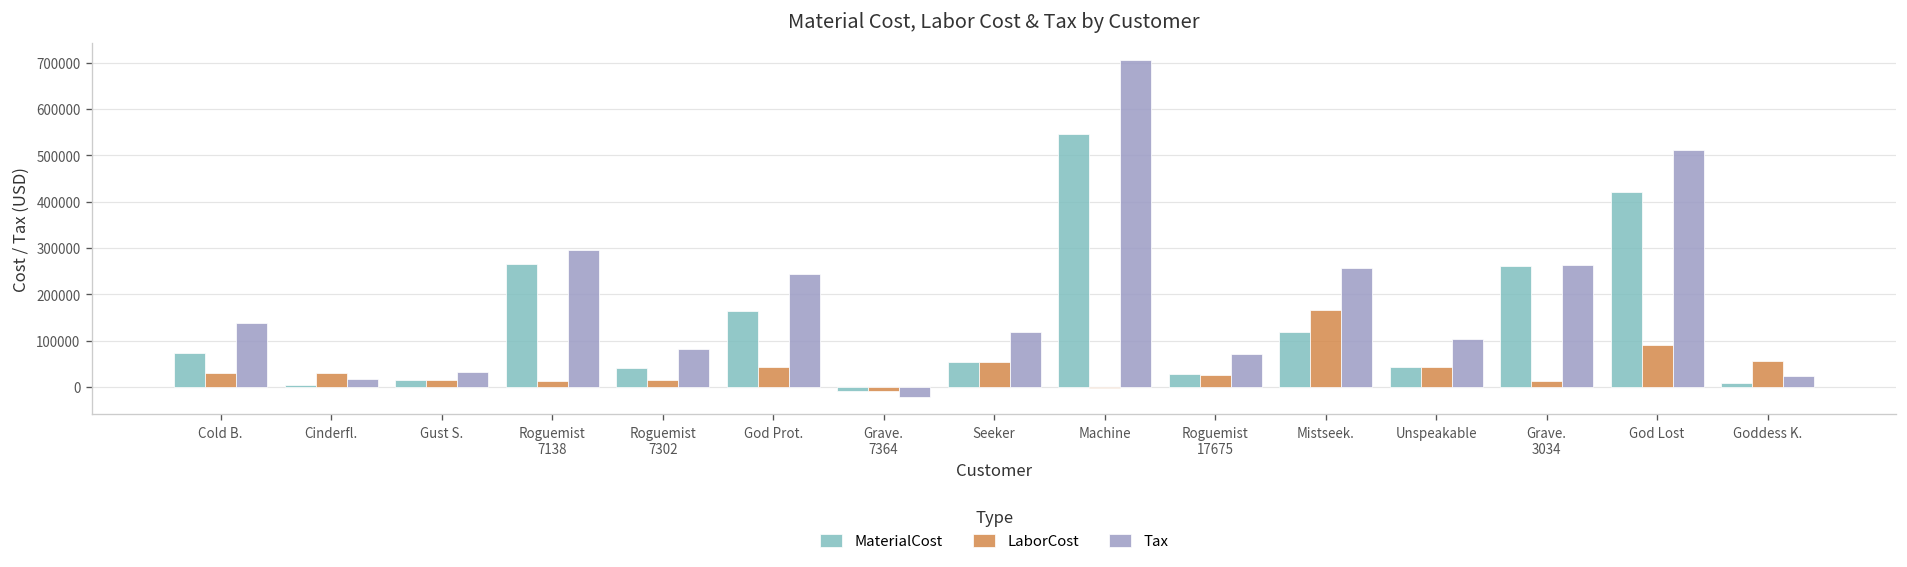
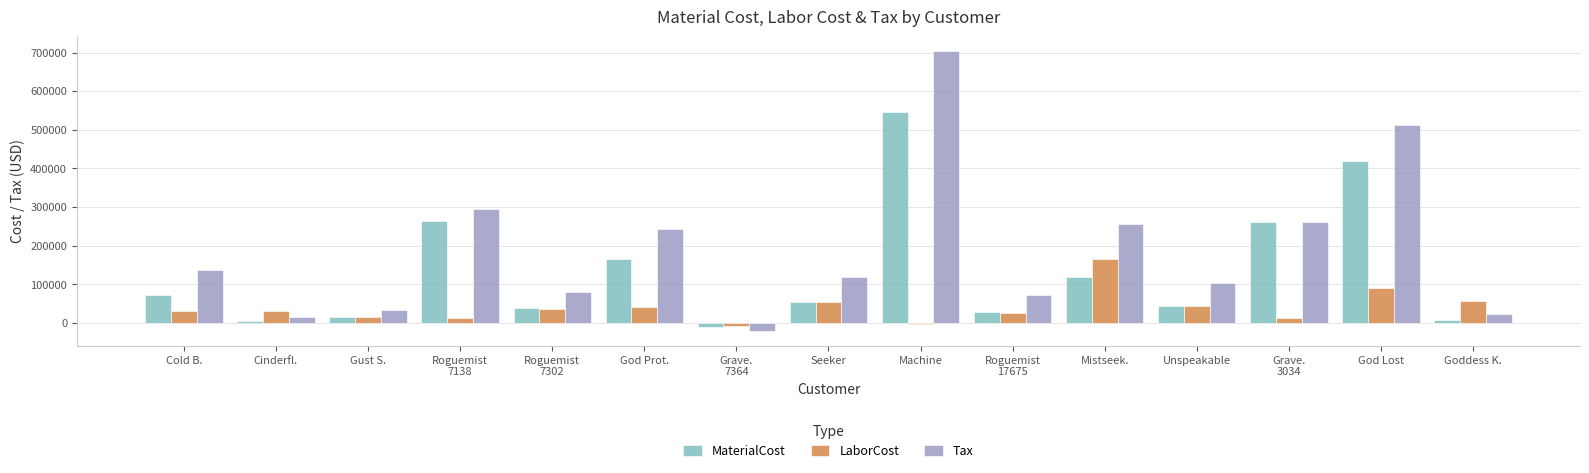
  {
    "LaborCost": {
      "Cold B.": 30000,
      "Cinderfl.": 30000,
      "Gust S.": 10000,
      "Roguemist 7138": 10000,
-     "Roguemist 7302": 10000,
+     "Roguemist 7302": 40000,
      "God Prot.": 40000,
      "Grave. 7364": -10000,
      "Seeker": 50000,
      "Roguemist 17675": 20000,
      "Mistseek.": 170000,
      "Unspeakable": 40000,
      "Grave. 3034": 10000,
      "God Lost": 90000,
      "Goddess K.": 60000
    }
  }
